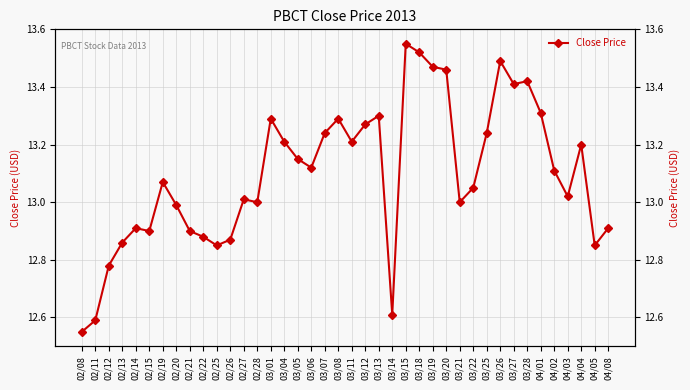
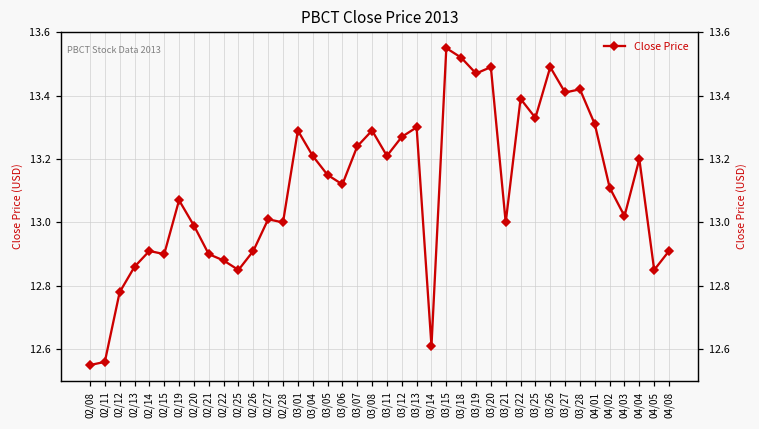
  {
    "02/08": 12.55,
-   "02/11": 12.59,
+   "02/11": 12.56,
    "02/12": 12.78,
    "02/13": 12.86,
    "02/14": 12.91,
    "02/15": 12.90,
    "02/19": 13.07,
    "02/20": 12.99,
    "02/21": 12.90,
    "02/22": 12.88,
    "02/25": 12.85,
-   "02/26": 12.87,
+   "02/26": 12.91,
    "02/27": 13.01,
    "02/28": 13.00,
    "03/01": 13.29,
    "03/04": 13.21,
    "03/05": 13.15,
    "03/06": 13.12,
    "03/07": 13.24,
    "03/08": 13.29,
    "03/11": 13.21,
    "03/12": 13.27,
    "03/13": 13.30,
    "03/14": 12.61,
    "03/15": 13.55,
    "03/18": 13.52,
    "03/19": 13.47,
-   "03/20": 13.46,
+   "03/20": 13.49,
    "03/21": 13.00,
-   "03/22": 13.05,
-   "03/25": 13.24,
+   "03/22": 13.39,
+   "03/25": 13.33,
    "03/26": 13.49,
    "03/27": 13.41,
    "03/28": 13.42,
    "04/01": 13.31,
    "04/02": 13.11,
    "04/03": 13.02,
    "04/04": 13.20,
    "04/05": 12.85,
    "04/08": 12.91
  }
